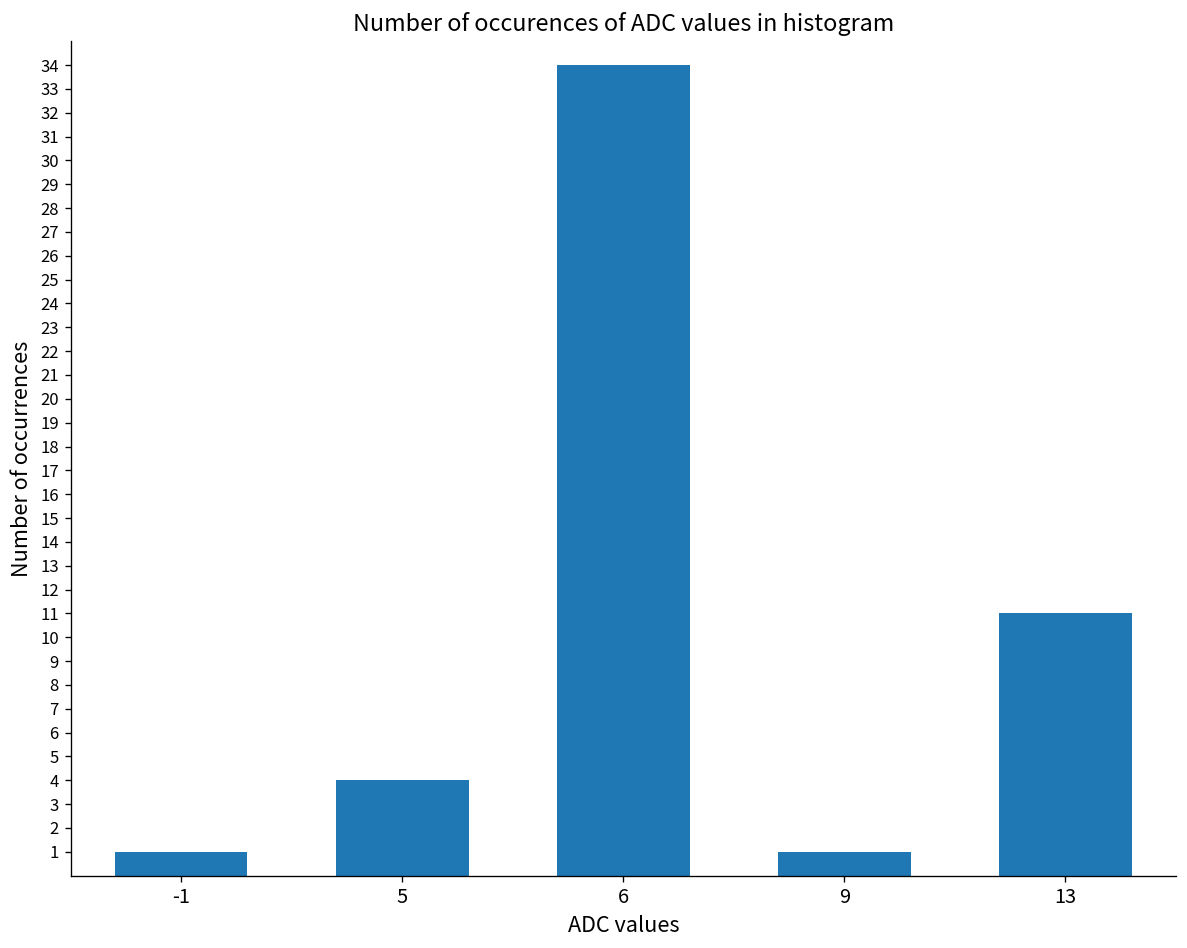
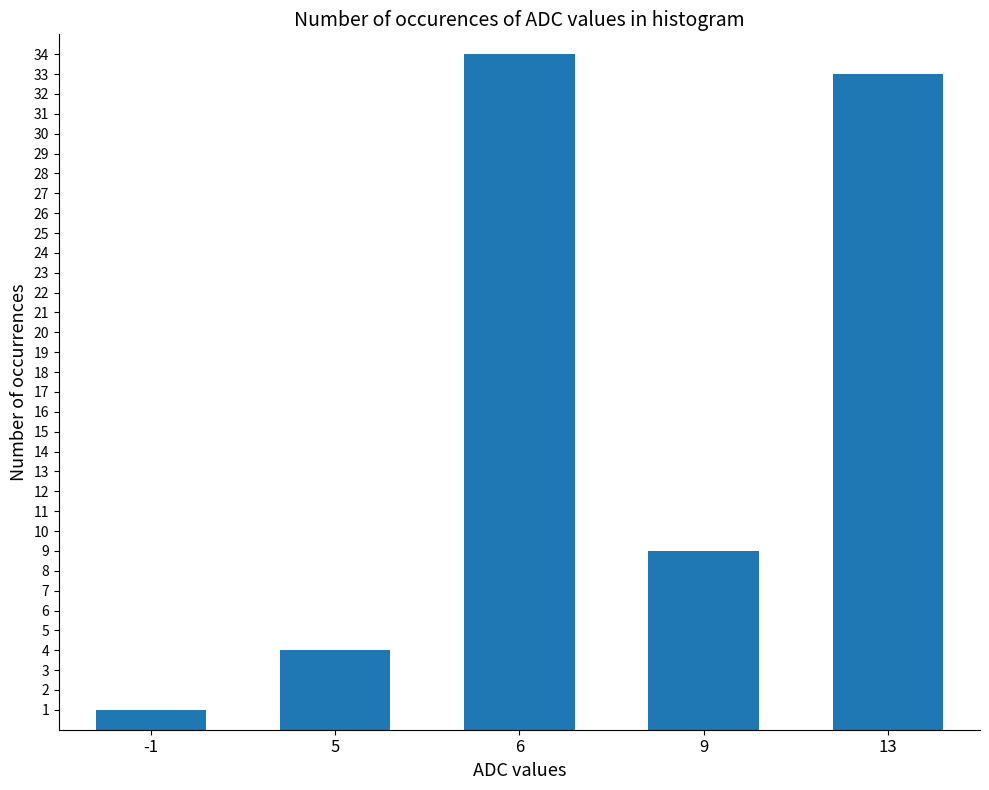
  {
    "-1": 1,
    "5": 4,
    "6": 34,
-   "9": 1,
-   "13": 11
+   "9": 9,
+   "13": 33
  }
